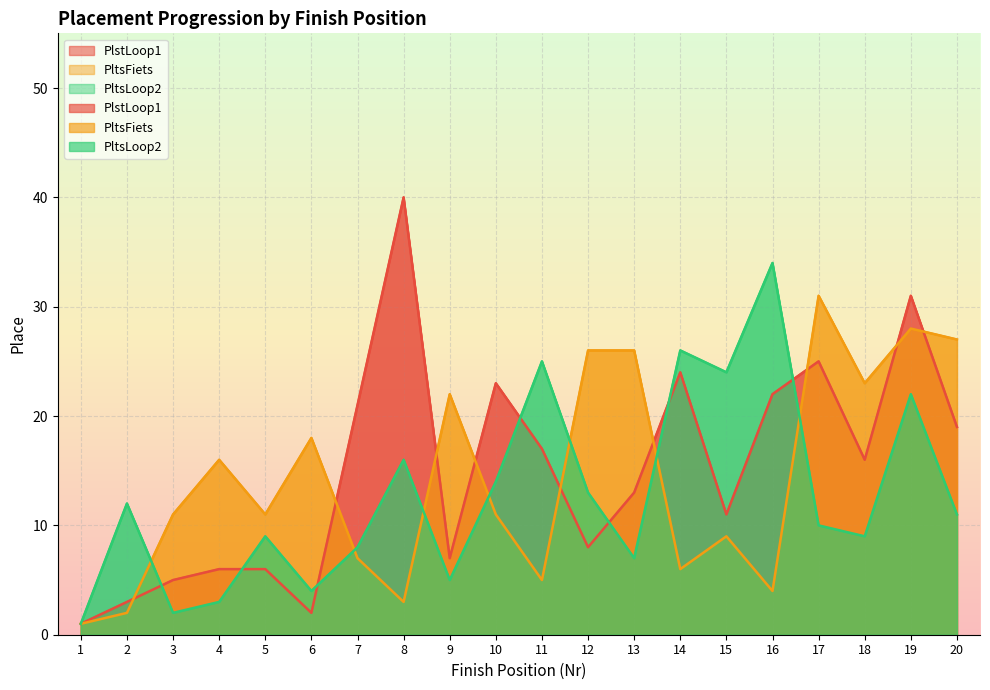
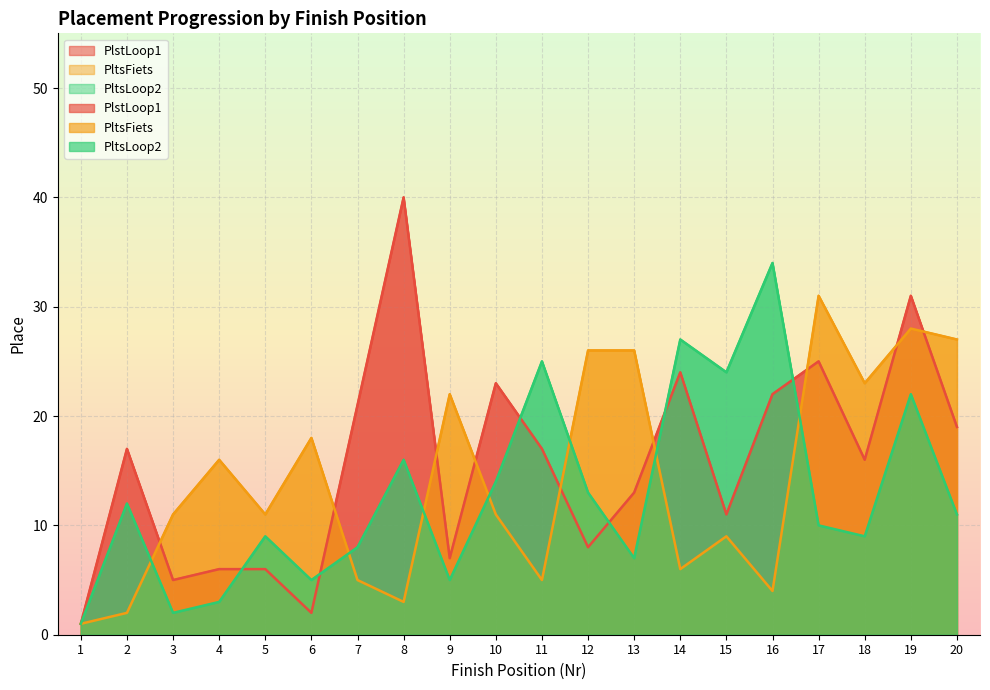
  {
    "PlstLoop1": {
-     "2": 3,
+     "2": 17,
      "3": 5,
      "4": 6,
      "5": 6,
      "6": 2,
      "7": 21,
      "8": 40,
      "9": 7,
      "10": 23,
      "11": 17,
      "12": 8,
      "13": 13,
      "14": 24,
      "15": 11,
      "16": 22,
      "17": 25,
      "18": 16,
      "19": 31,
      "20": 19
    },
    "PltsFiets": {
      "2": 2,
      "3": 11,
      "4": 16,
      "5": 11,
      "6": 18,
-     "7": 7,
+     "7": 5,
      "8": 3,
      "9": 22,
      "10": 11,
      "11": 5,
      "12": 26,
      "13": 26,
      "14": 6,
      "15": 9,
      "16": 4,
      "17": 31,
      "18": 23,
      "19": 28,
      "20": 27
    },
    "PltsLoop2": {
      "2": 12,
      "3": 2,
      "4": 3,
      "5": 9,
-     "6": 4,
+     "6": 5,
      "7": 8,
      "8": 16,
      "9": 5,
      "10": 14,
      "11": 25,
      "12": 13,
      "13": 7,
-     "14": 26,
+     "14": 27,
      "15": 24,
      "16": 34,
      "17": 10,
      "18": 9,
      "19": 22,
      "20": 11
    }
  }
